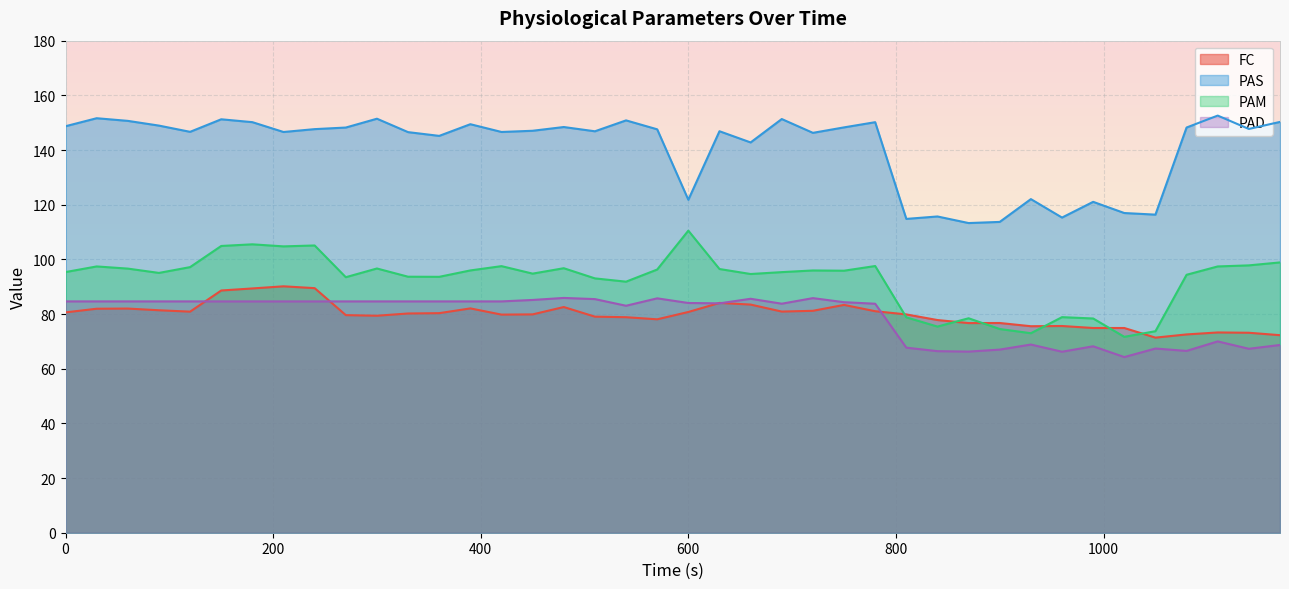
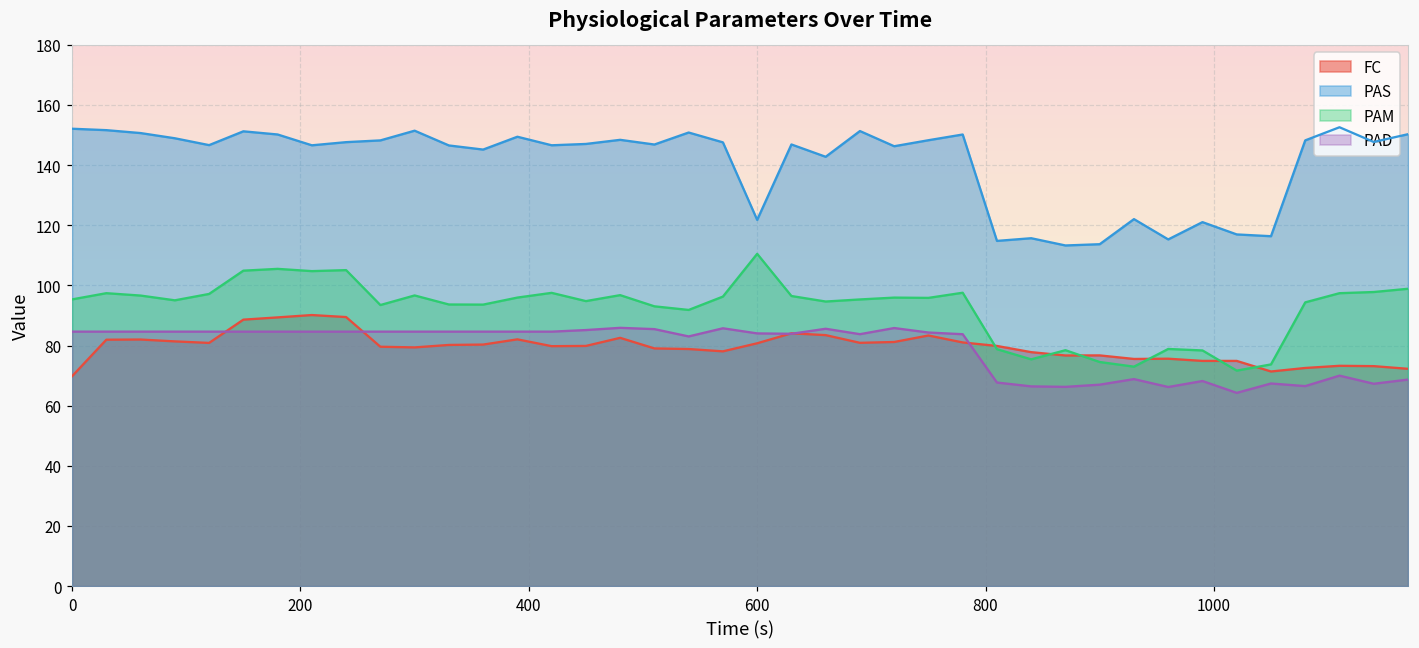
  {
    "FC": {
-     "0": 81,
+     "0": 70,
      "600": 81
    },
    "PAS": {
-     "0": 149,
+     "0": 152,
      "600": 122
    },
    "PAM": {
      "0": 95,
      "600": 111
    },
    "PAD": {
      "0": 85,
      "600": 84
    }
  }
